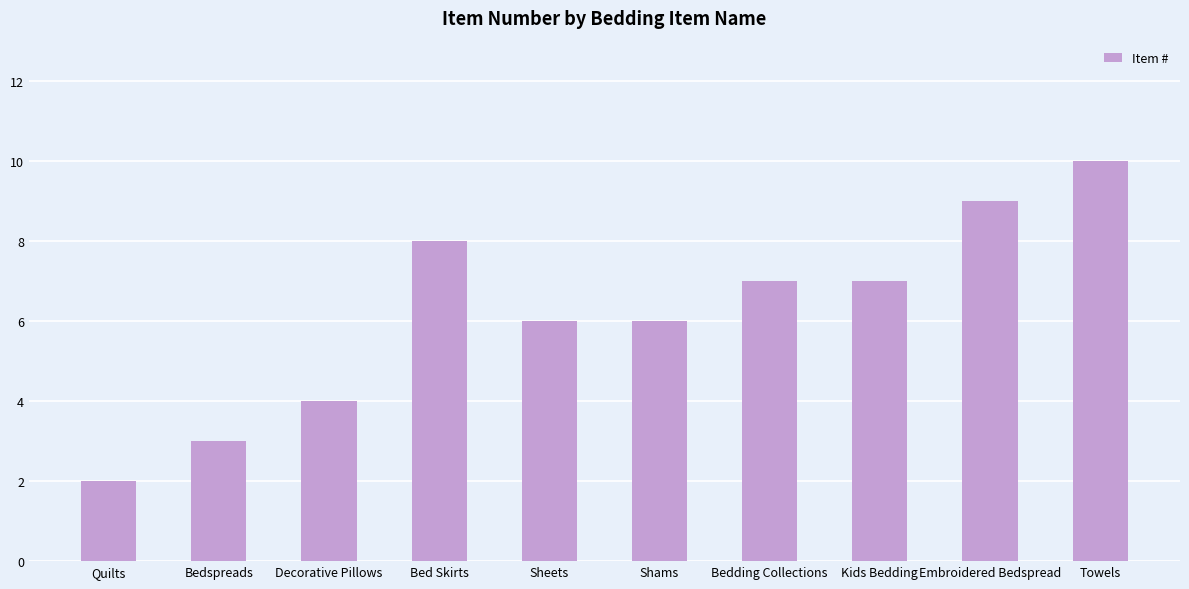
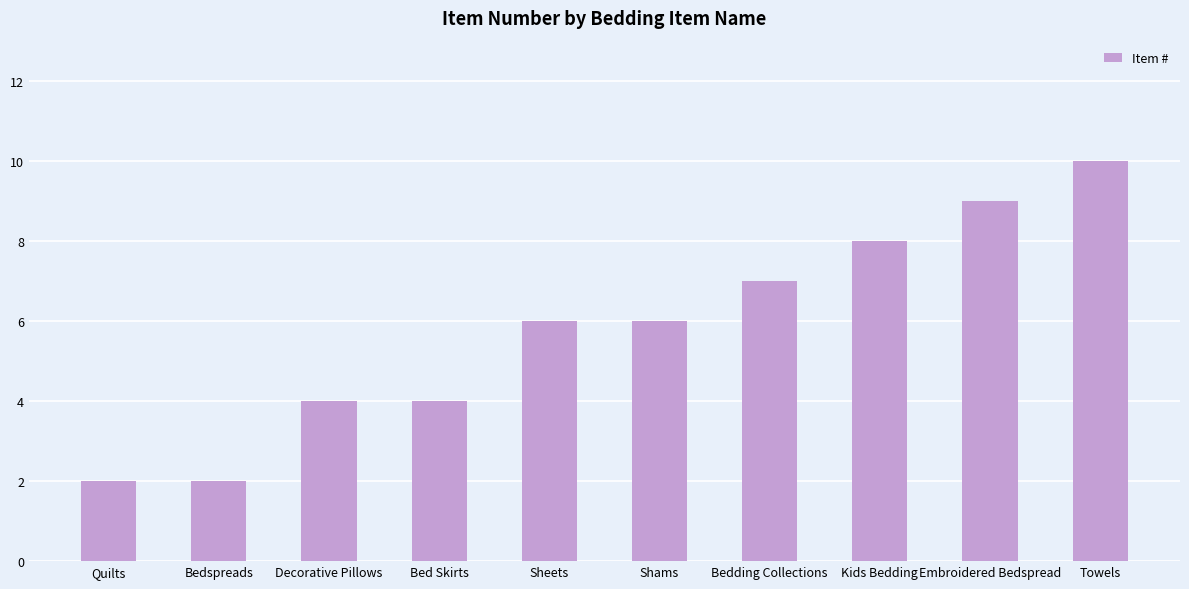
  {
    "Quilts": 2,
-   "Bedspreads": 3,
+   "Bedspreads": 2,
    "Decorative Pillows": 4,
-   "Bed Skirts": 8,
+   "Bed Skirts": 4,
    "Sheets": 6,
    "Shams": 6,
    "Bedding Collections": 7,
-   "Kids Bedding": 7,
+   "Kids Bedding": 8,
    "Embroidered Bedspread": 9,
    "Towels": 10
  }
